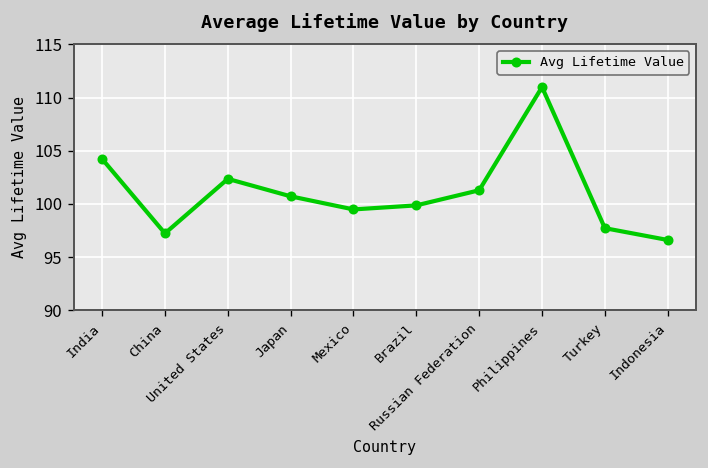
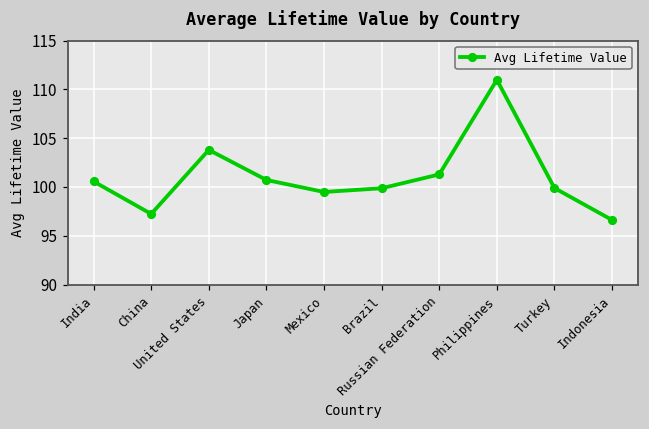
  {
-   "India": 104,
+   "India": 101,
    "China": 97,
-   "United States": 102,
+   "United States": 104,
    "Japan": 101,
    "Mexico": 99,
    "Brazil": 100,
    "Russian Federation": 101,
    "Philippines": 111,
-   "Turkey": 98,
+   "Turkey": 100,
    "Indonesia": 97
  }
